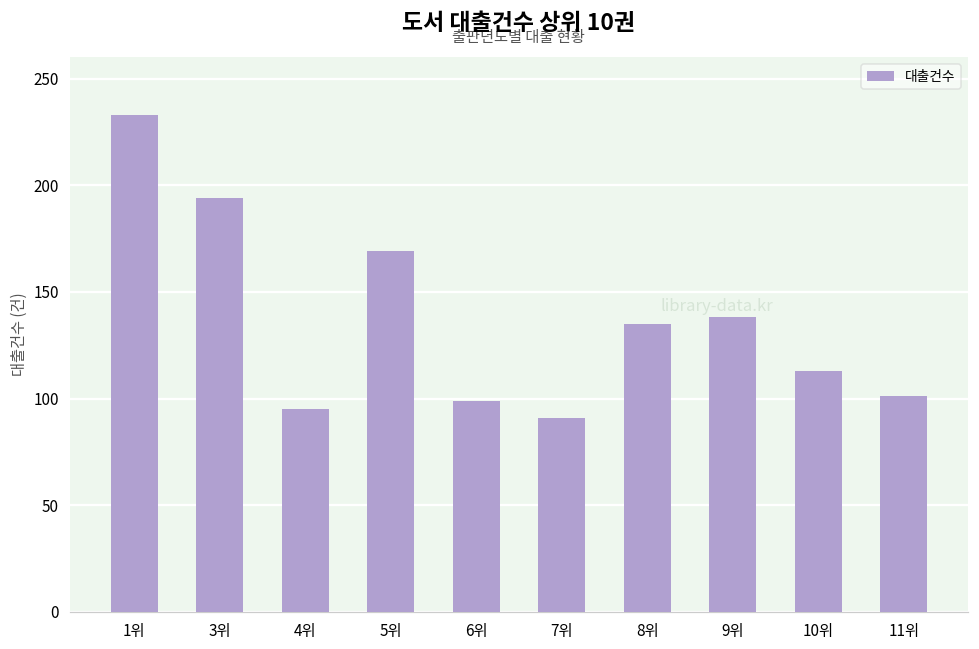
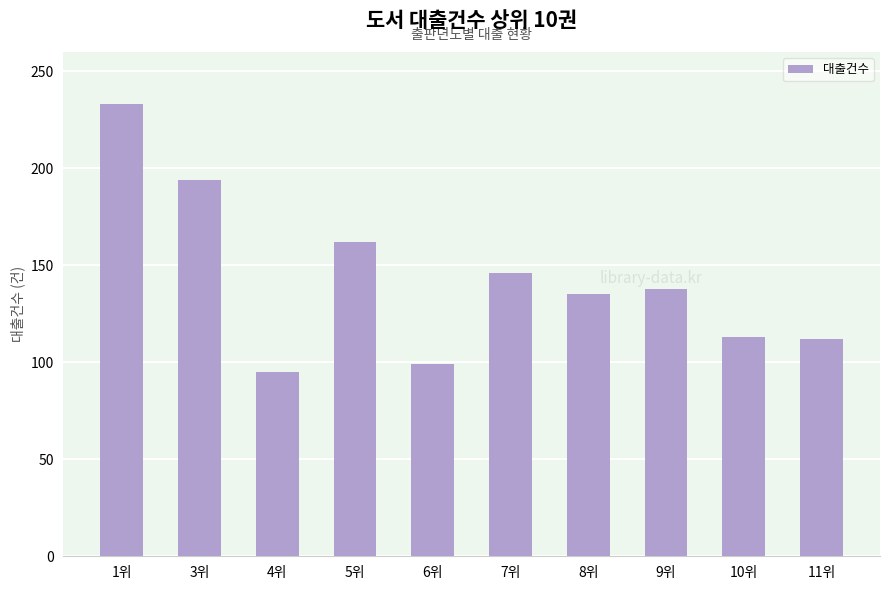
  {
    "1위": 233,
    "3위": 194,
    "4위": 95,
-   "5위": 169,
+   "5위": 162,
    "6위": 99,
-   "7위": 91,
+   "7위": 146,
    "8위": 135,
    "9위": 138,
    "10위": 113,
-   "11위": 101
+   "11위": 112
  }
